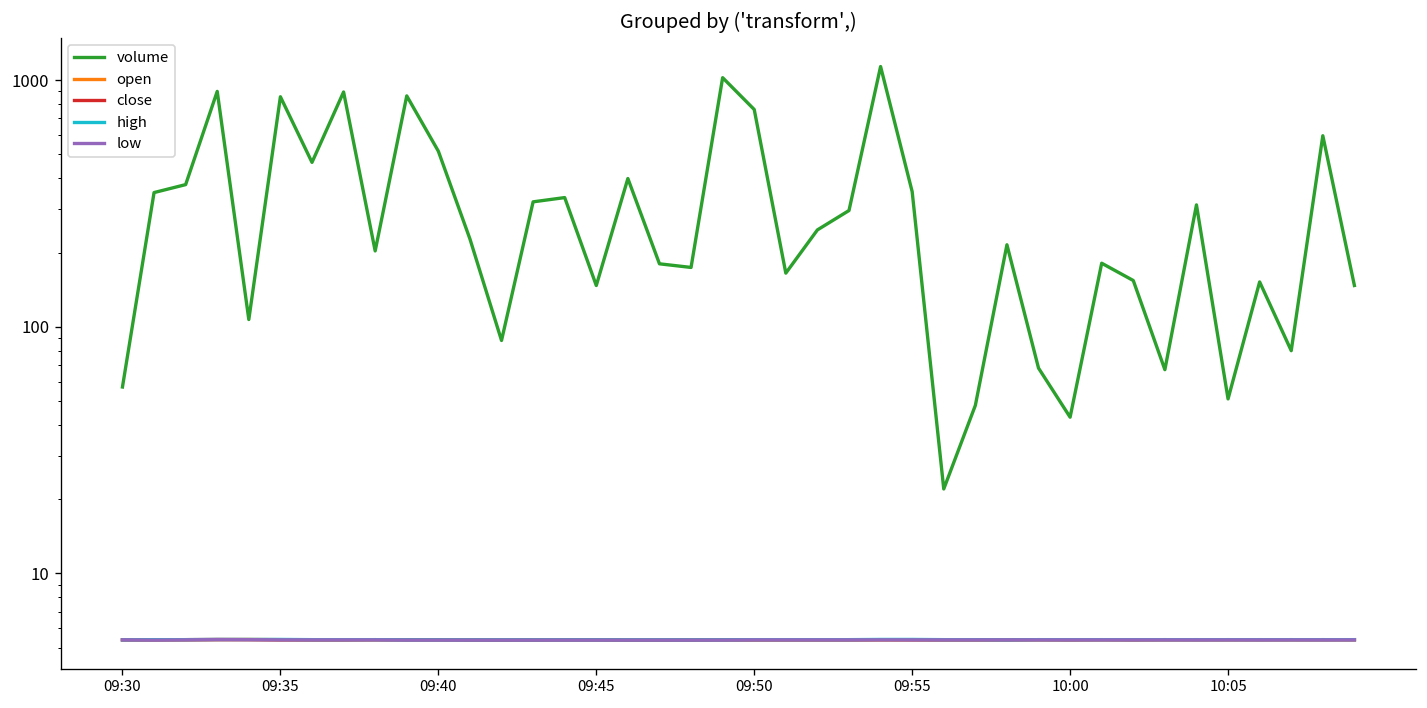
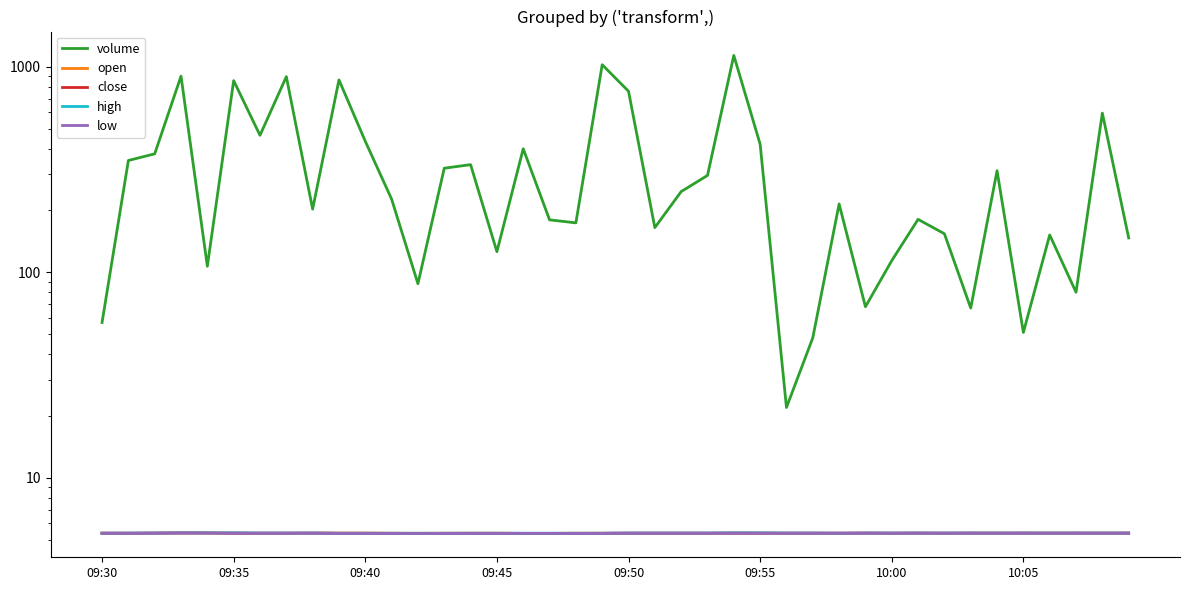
  {
    "volume": {
      "09:30": 57,
      "09:35": 860,
-     "09:40": 520,
-     "09:45": 150,
+     "09:40": 430,
+     "09:45": 130,
      "09:50": 760,
-     "09:55": 350,
-     "10:00": 43,
+     "09:55": 420,
+     "10:00": 110,
      "10:05": 51
    },
    "low": {
      "09:30": 5.4,
      "09:35": 5.4,
      "09:40": 5.4,
      "09:45": 5.4,
      "09:50": 5.4,
      "09:55": 5.4,
      "10:00": 5.4,
      "10:05": 5.4
    }
  }
